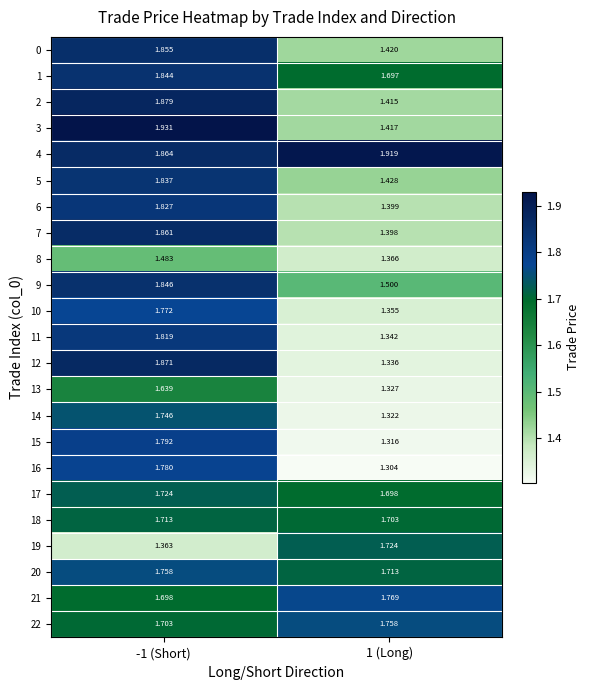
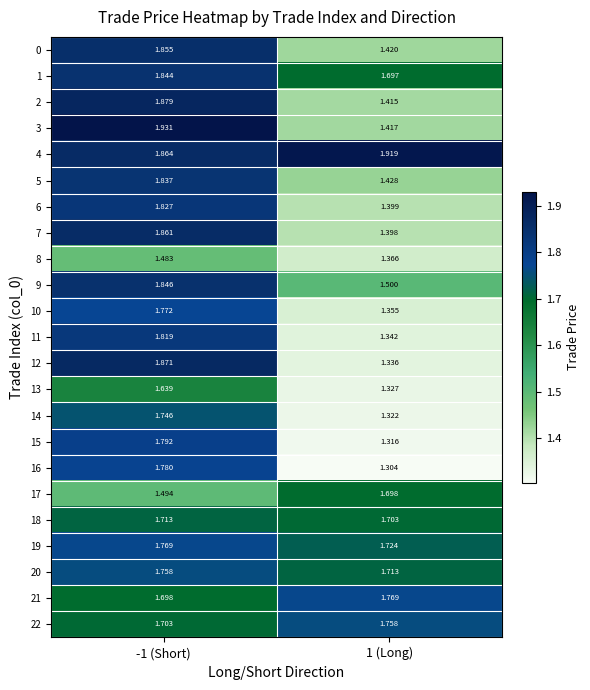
  {
    "0": {
      "-1 (Short)": 1.855,
      "1 (Long)": 1.420
    },
    "1": {
      "-1 (Short)": 1.844,
      "1 (Long)": 1.697
    },
    "2": {
      "-1 (Short)": 1.879,
      "1 (Long)": 1.415
    },
    "3": {
      "-1 (Short)": 1.931,
      "1 (Long)": 1.417
    },
    "4": {
      "-1 (Short)": 1.864,
      "1 (Long)": 1.919
    },
    "5": {
      "-1 (Short)": 1.837,
      "1 (Long)": 1.428
    },
    "6": {
      "-1 (Short)": 1.827,
      "1 (Long)": 1.399
    },
    "7": {
      "-1 (Short)": 1.861,
      "1 (Long)": 1.398
    },
    "8": {
      "-1 (Short)": 1.483,
      "1 (Long)": 1.366
    },
    "9": {
      "-1 (Short)": 1.846,
      "1 (Long)": 1.500
    },
    "10": {
      "-1 (Short)": 1.772,
      "1 (Long)": 1.355
    },
    "11": {
      "-1 (Short)": 1.819,
      "1 (Long)": 1.342
    },
    "12": {
      "-1 (Short)": 1.871,
      "1 (Long)": 1.336
    },
    "13": {
      "-1 (Short)": 1.639,
      "1 (Long)": 1.327
    },
    "14": {
      "-1 (Short)": 1.746,
      "1 (Long)": 1.322
    },
    "15": {
      "-1 (Short)": 1.792,
      "1 (Long)": 1.316
    },
    "16": {
      "-1 (Short)": 1.780,
      "1 (Long)": 1.304
    },
    "17": {
-     "-1 (Short)": 1.724,
+     "-1 (Short)": 1.494,
      "1 (Long)": 1.698
    },
    "18": {
      "-1 (Short)": 1.713,
      "1 (Long)": 1.703
    },
    "19": {
-     "-1 (Short)": 1.363,
+     "-1 (Short)": 1.769,
      "1 (Long)": 1.724
    },
    "20": {
      "-1 (Short)": 1.758,
      "1 (Long)": 1.713
    },
    "21": {
      "-1 (Short)": 1.698,
      "1 (Long)": 1.769
    },
    "22": {
      "-1 (Short)": 1.703,
      "1 (Long)": 1.758
    }
  }
